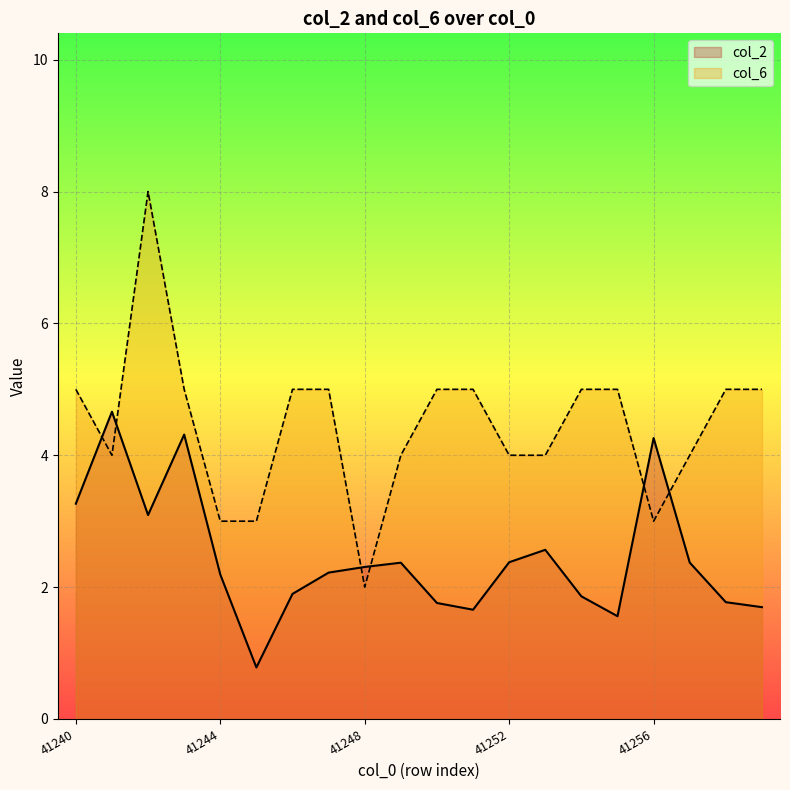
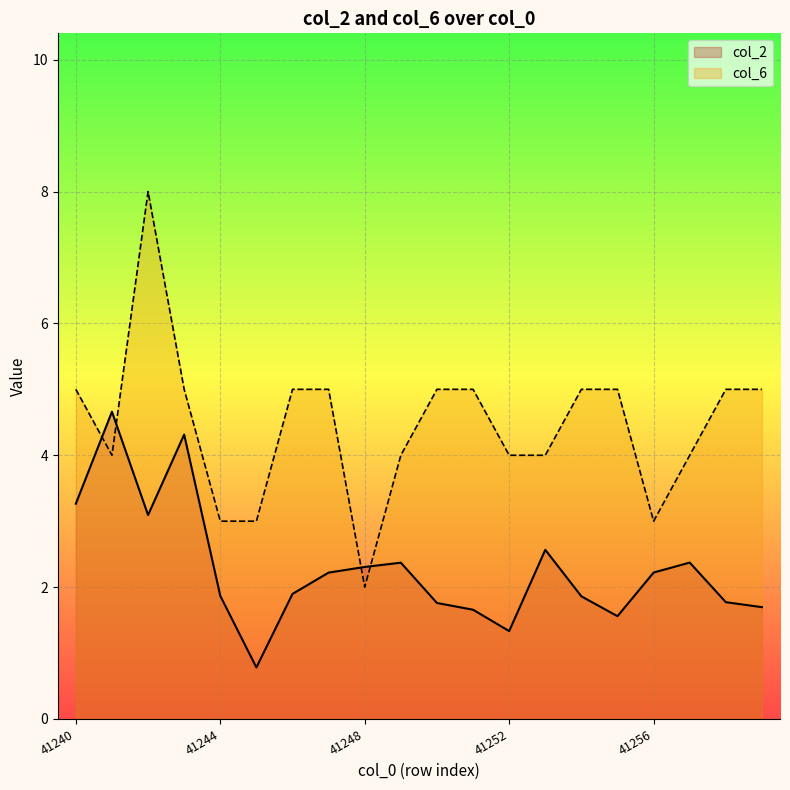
  {
    "col_2": {
      "41240": 3.3,
-     "41244": 2.2,
+     "41244": 1.9,
      "41248": 2.3,
-     "41252": 2.4,
-     "41256": 4.3
+     "41252": 1.3,
+     "41256": 2.2
    },
    "col_6": {
      "41240": 5.0,
      "41244": 3.0,
      "41248": 2.0,
      "41252": 4.0,
      "41256": 3.0
    }
  }
